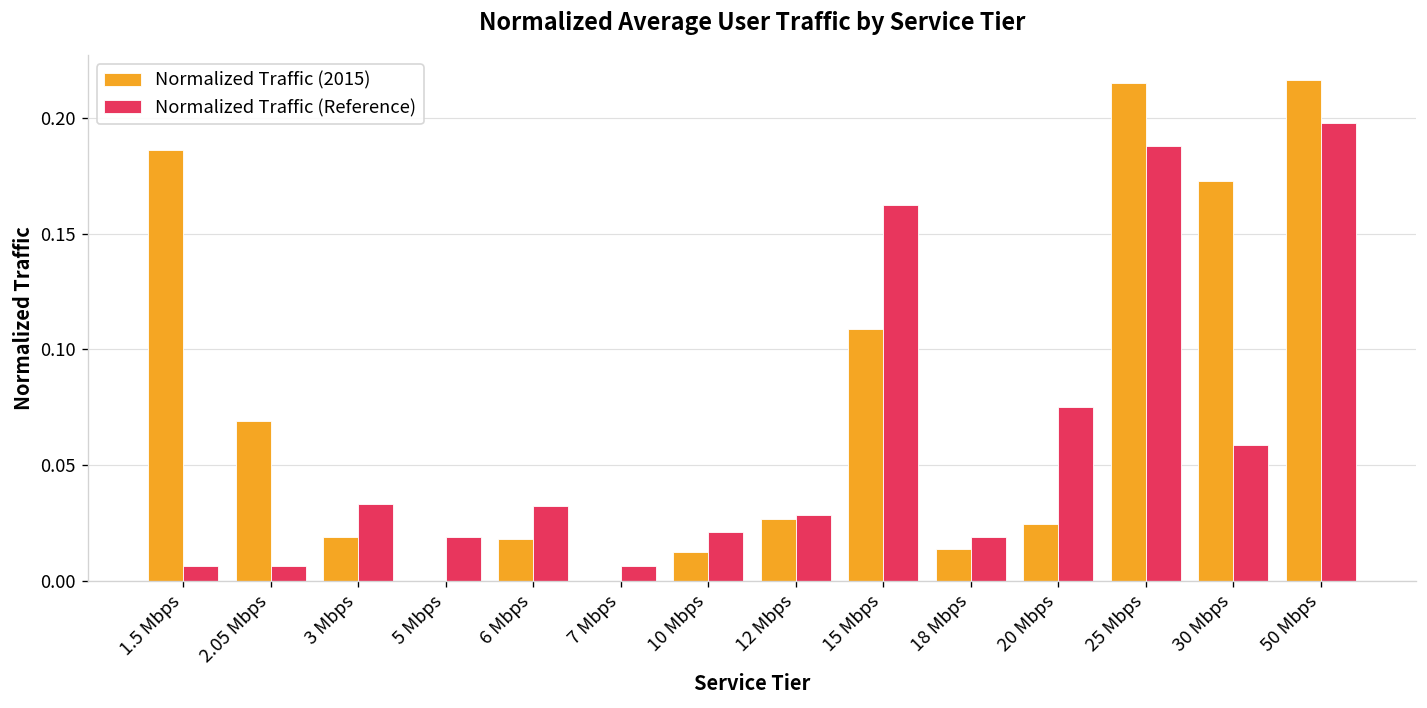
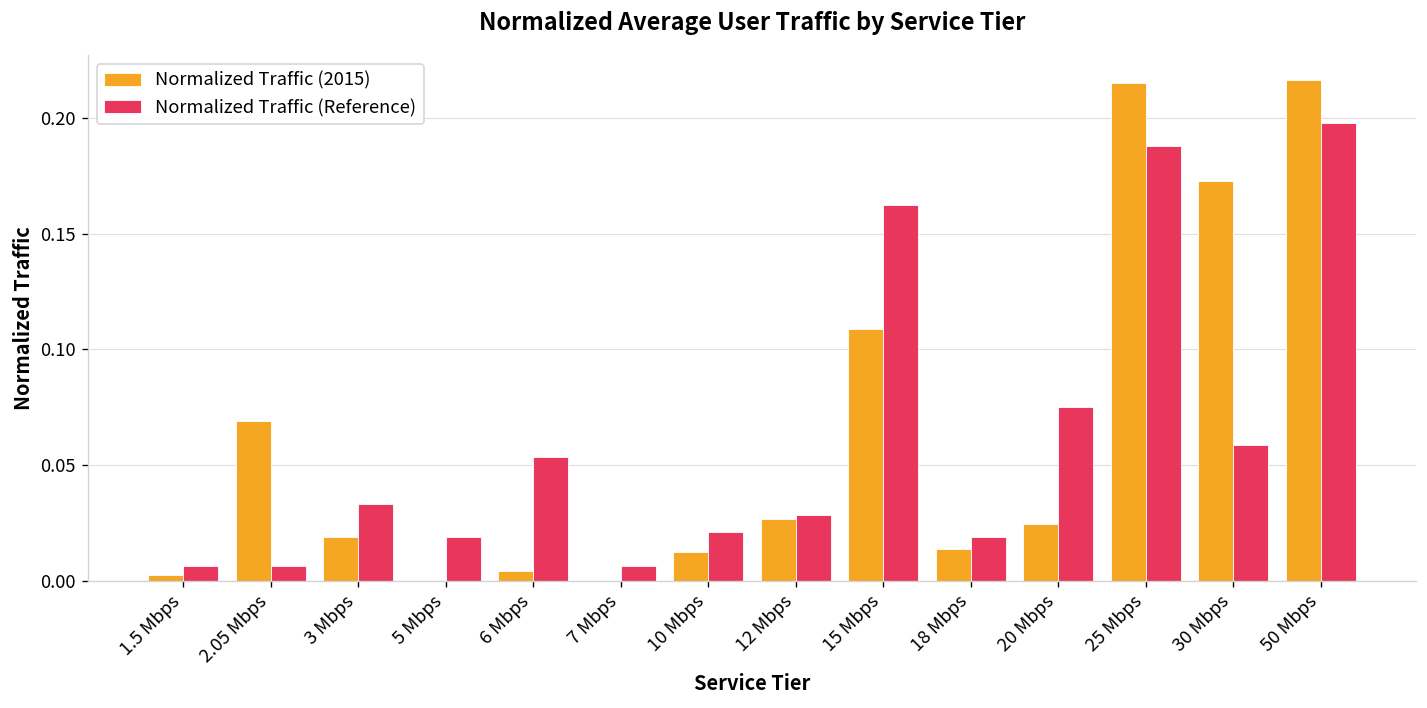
  {
    "Normalized Traffic (2015)": {
-     "1.5 Mbps": 0.186,
+     "1.5 Mbps": 0.003,
      "2.05 Mbps": 0.069,
      "3 Mbps": 0.019,
-     "6 Mbps": 0.018,
+     "6 Mbps": 0.005,
      "7 Mbps": 0.000,
      "10 Mbps": 0.012,
      "12 Mbps": 0.027,
      "15 Mbps": 0.109,
      "18 Mbps": 0.014,
      "20 Mbps": 0.025,
      "25 Mbps": 0.215,
      "30 Mbps": 0.173,
      "50 Mbps": 0.216
    },
    "Normalized Traffic (Reference)": {
      "1.5 Mbps": 0.006,
      "2.05 Mbps": 0.006,
      "3 Mbps": 0.033,
      "5 Mbps": 0.019,
-     "6 Mbps": 0.033,
+     "6 Mbps": 0.054,
      "7 Mbps": 0.006,
      "10 Mbps": 0.021,
      "12 Mbps": 0.028,
      "15 Mbps": 0.162,
      "18 Mbps": 0.019,
      "20 Mbps": 0.075,
      "25 Mbps": 0.188,
      "30 Mbps": 0.059,
      "50 Mbps": 0.198
    }
  }
